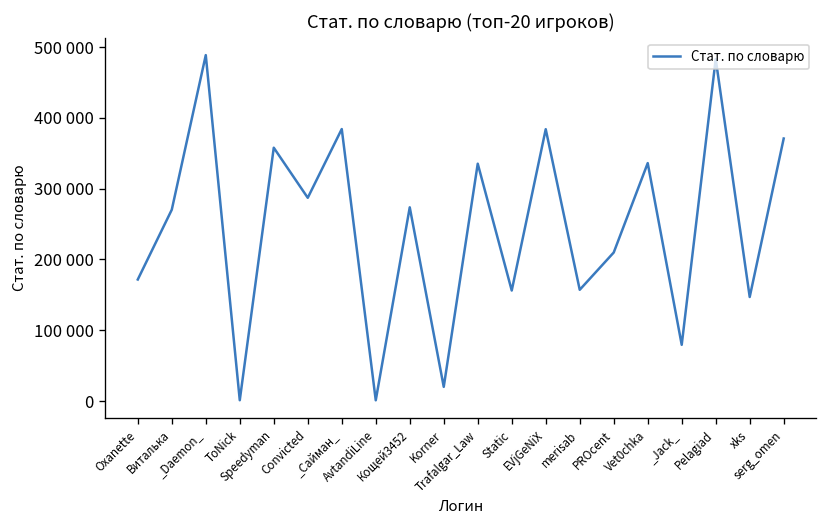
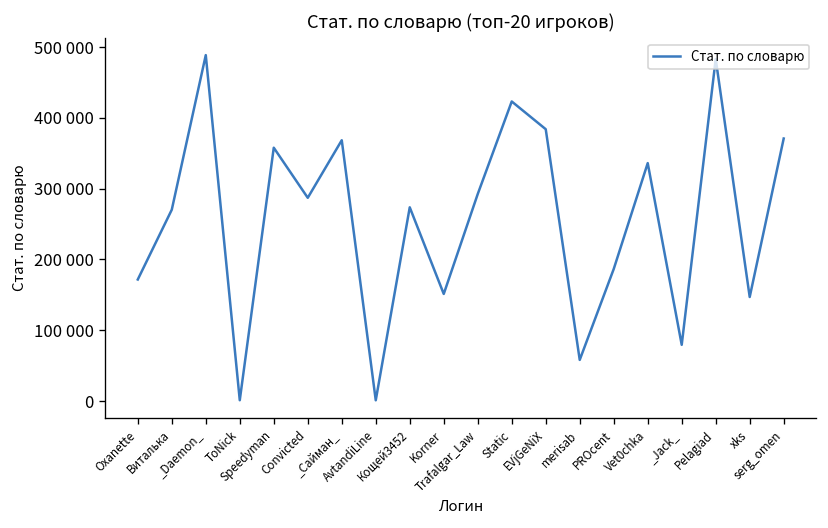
  {
    "Oxanette": 170000,
    "Виталька": 270000,
    "_Daemon_": 490000,
    "ToNick": 0,
    "Speedyman": 360000,
    "Convicted": 290000,
-   "_Сайман_": 380000,
+   "_Сайман_": 370000,
    "AvtandiLine": 0,
    "Кощей3452": 270000,
-   "Korner": 20000,
-   "Trafalgar_Law": 340000,
-   "Static": 160000,
+   "Korner": 150000,
+   "Trafalgar_Law": 290000,
+   "Static": 420000,
    "EVjGeNiX": 380000,
-   "merisab": 160000,
-   "PROcent": 210000,
+   "merisab": 60000,
+   "PROcent": 190000,
    "Vet0chka": 340000,
    "_Jack_": 80000,
    "xks": 150000,
    "serg_omen": 370000
  }
